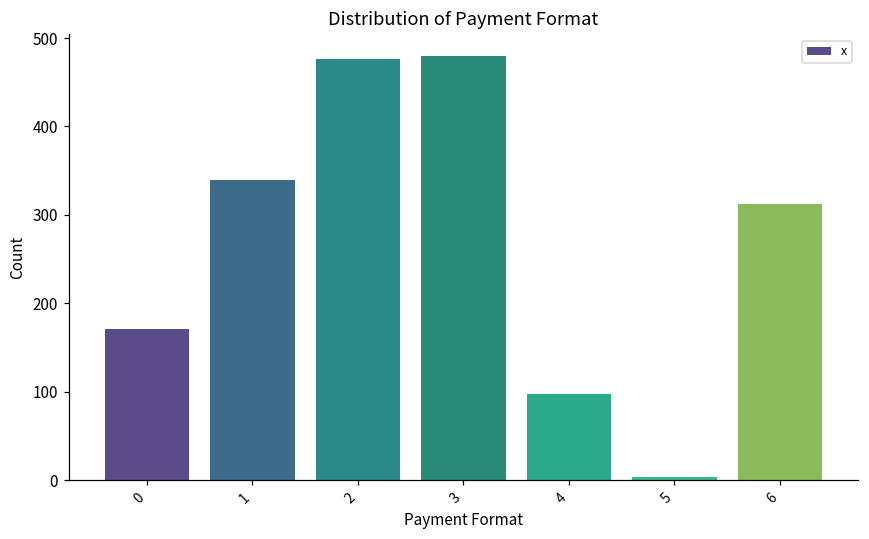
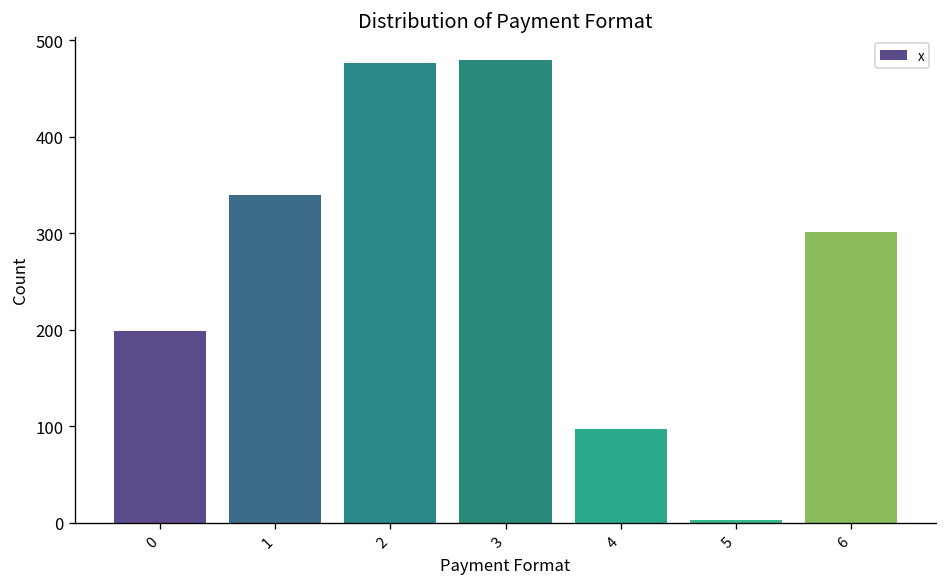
  {
-   "0": 170,
+   "0": 200,
    "1": 340,
    "2": 480,
    "3": 480,
    "4": 100,
    "5": 0,
-   "6": 310
+   "6": 300
  }
